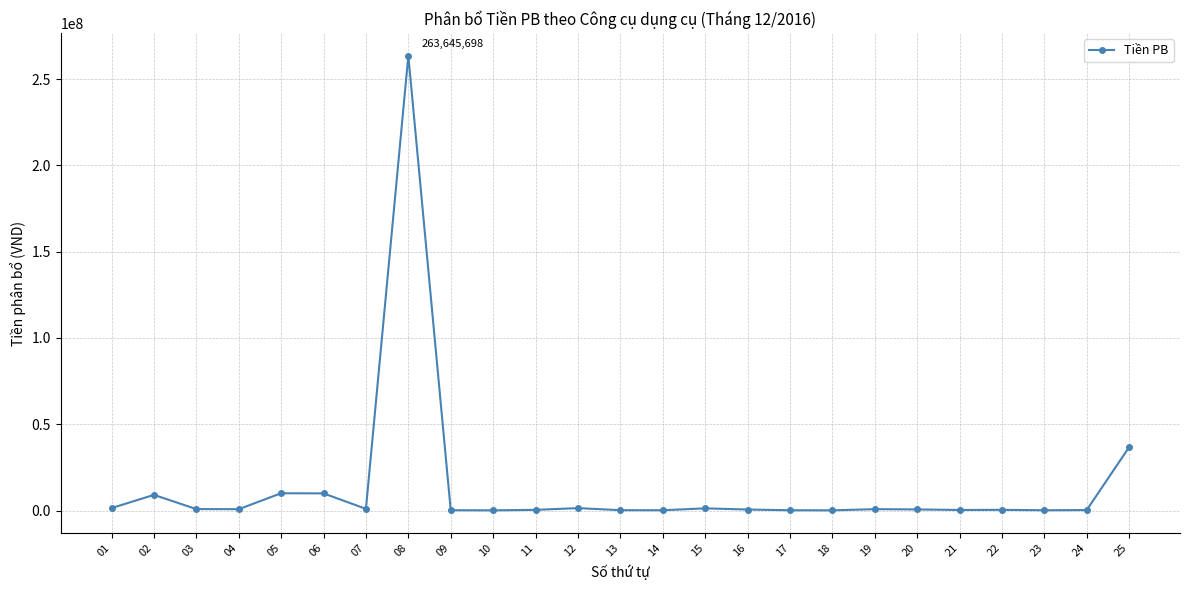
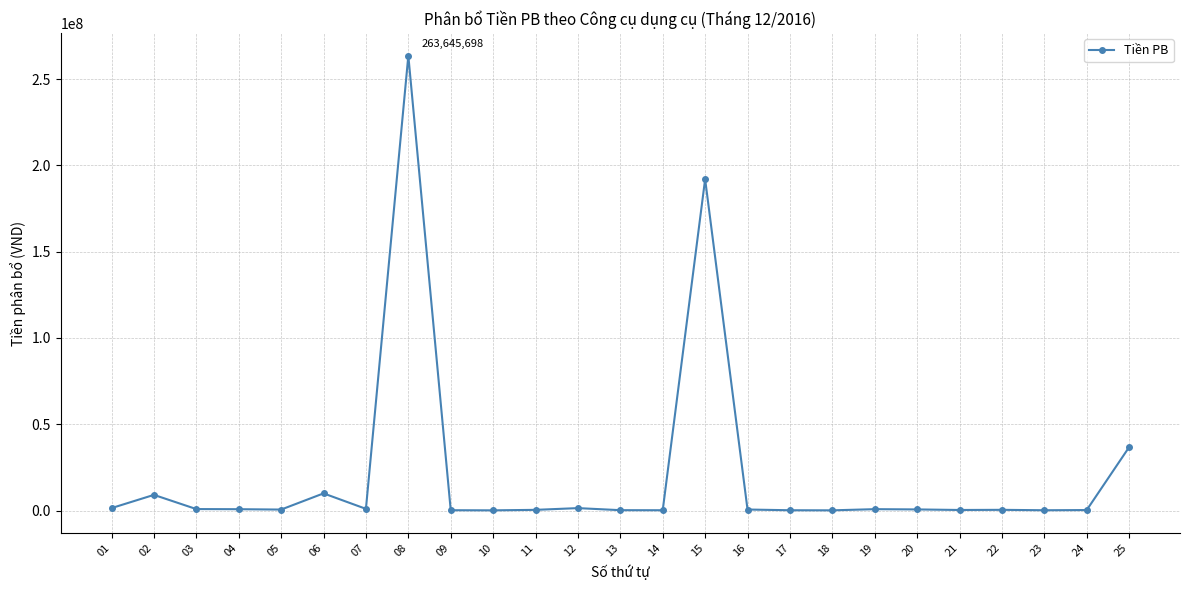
  {
    "01": 1000000,
    "02": 9000000,
    "03": 1000000,
    "04": 1000000,
-   "05": 10000000,
+   "05": 1000000,
    "06": 10000000,
    "07": 1000000,
    "09": 0,
    "10": 0,
    "11": 0,
    "12": 1000000,
    "13": 0,
    "14": 0,
-   "15": 1000000,
+   "15": 192000000,
    "16": 1000000,
    "17": 0,
    "18": 0,
    "19": 1000000,
    "20": 1000000,
    "21": 0,
    "22": 0,
    "23": 0,
    "24": 0,
    "25": 37000000
  }
